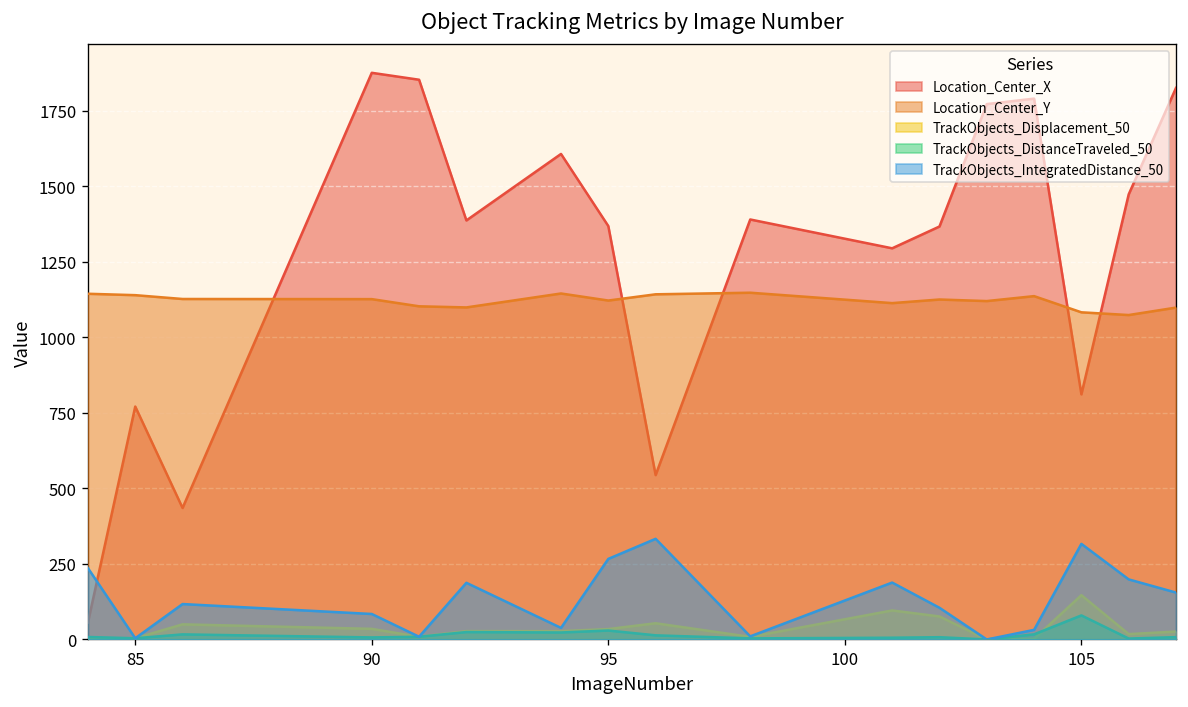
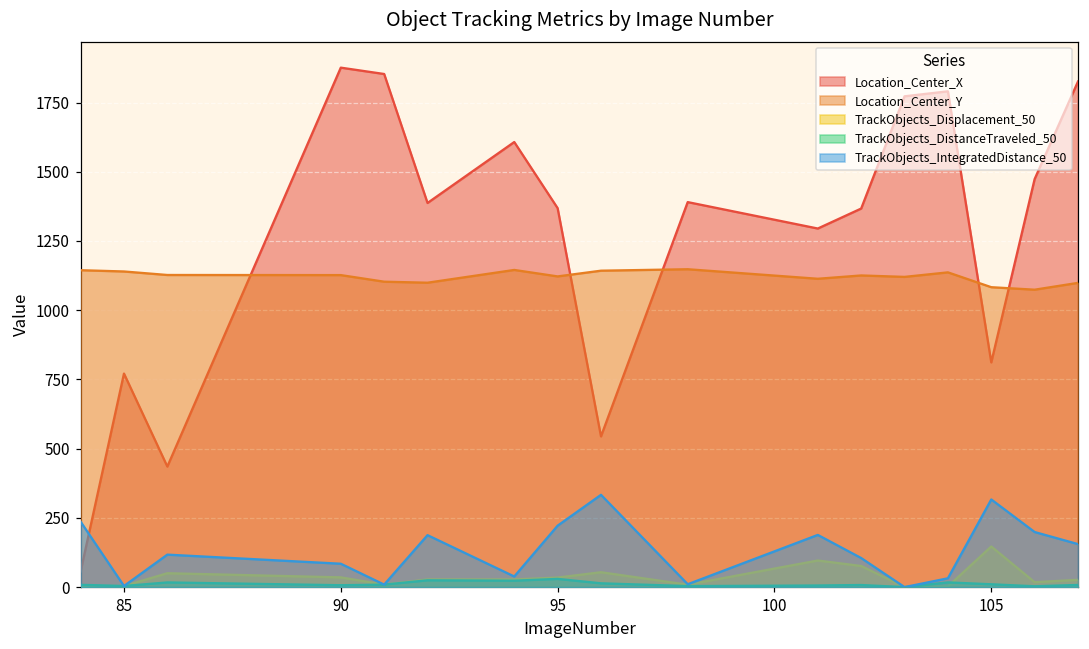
  {
    "TrackObjects_DistanceTraveled_50": {
      "90": 10,
-     "105": 80
+     "105": 10
    },
    "TrackObjects_IntegratedDistance_50": {
      "90": 80,
-     "95": 270,
+     "95": 220,
      "105": 320
    }
  }
